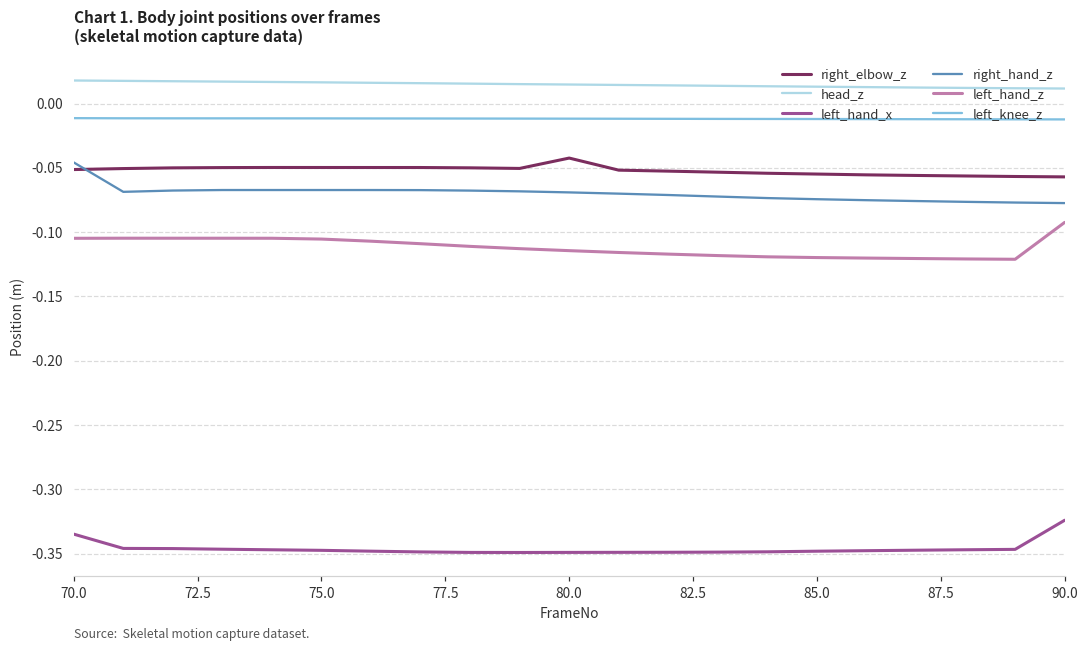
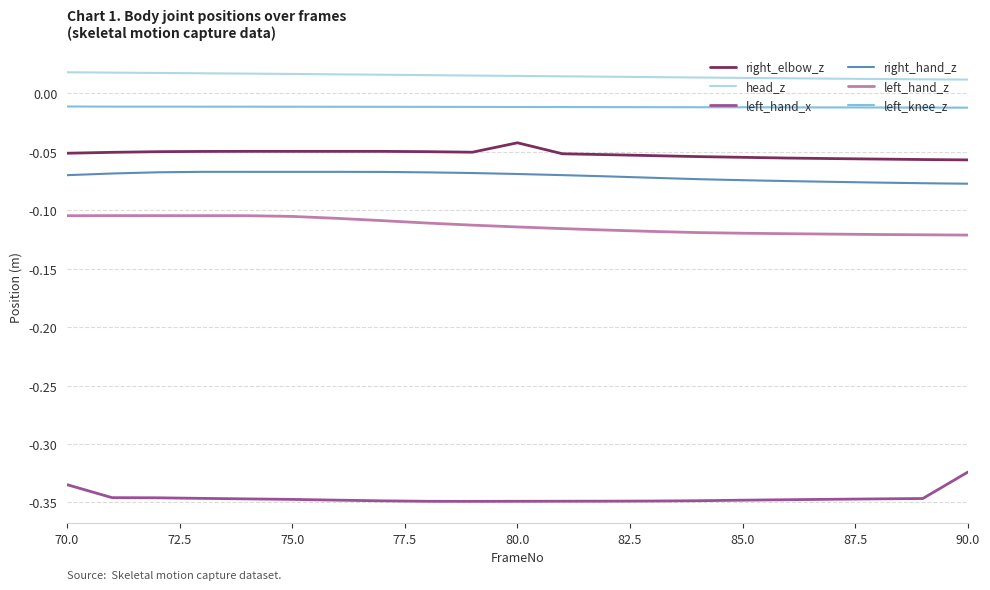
  {
    "right_elbow_z": {
      "70.0": -0.051,
      "75.0": -0.050,
      "80.0": -0.042,
      "85.0": -0.055,
      "90.0": -0.057
    },
    "left_hand_x": {
      "70.0": -0.335,
      "75.0": -0.347,
      "80.0": -0.349,
      "85.0": -0.348,
      "90.0": -0.324
    },
    "right_hand_z": {
-     "70.0": -0.046,
+     "70.0": -0.070,
      "75.0": -0.067,
      "80.0": -0.069,
      "85.0": -0.074,
      "90.0": -0.077
    },
    "left_hand_z": {
      "70.0": -0.105,
      "75.0": -0.105,
      "80.0": -0.114,
      "85.0": -0.120,
-     "90.0": -0.092
+     "90.0": -0.121
    }
  }
